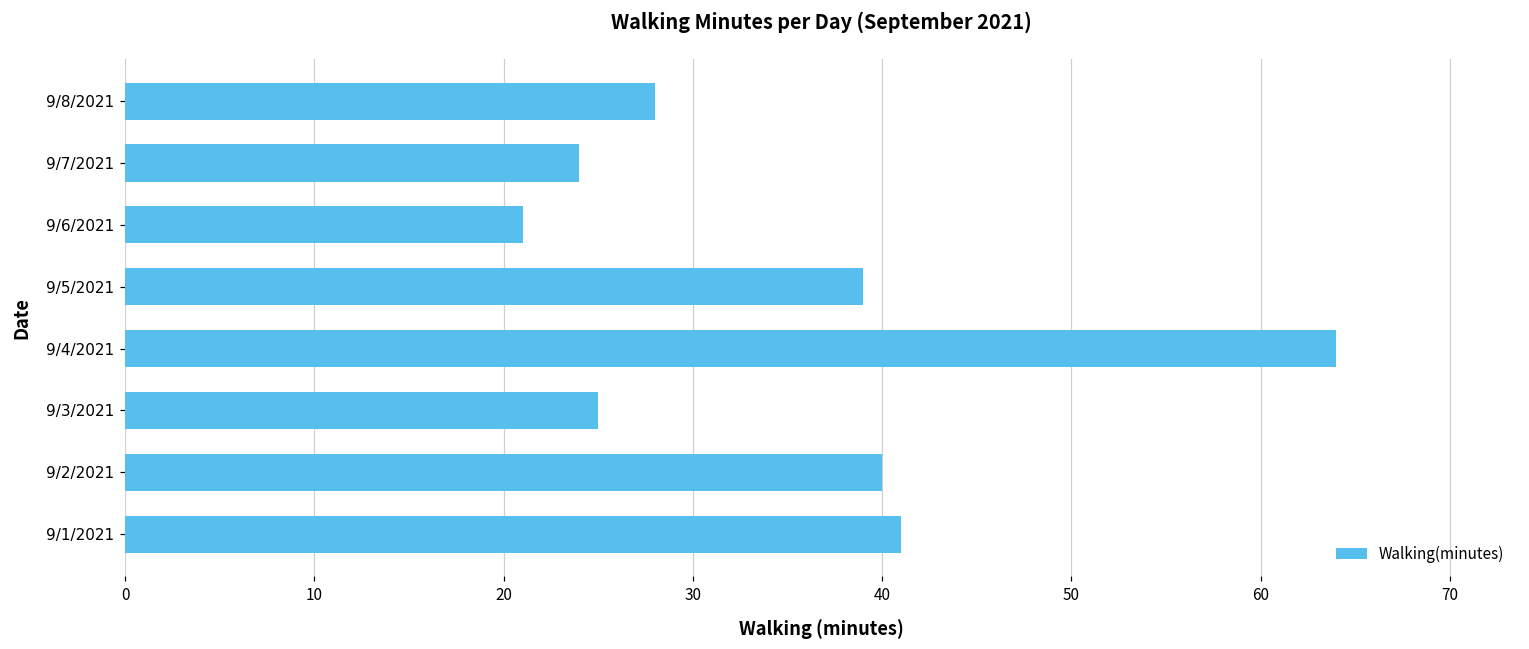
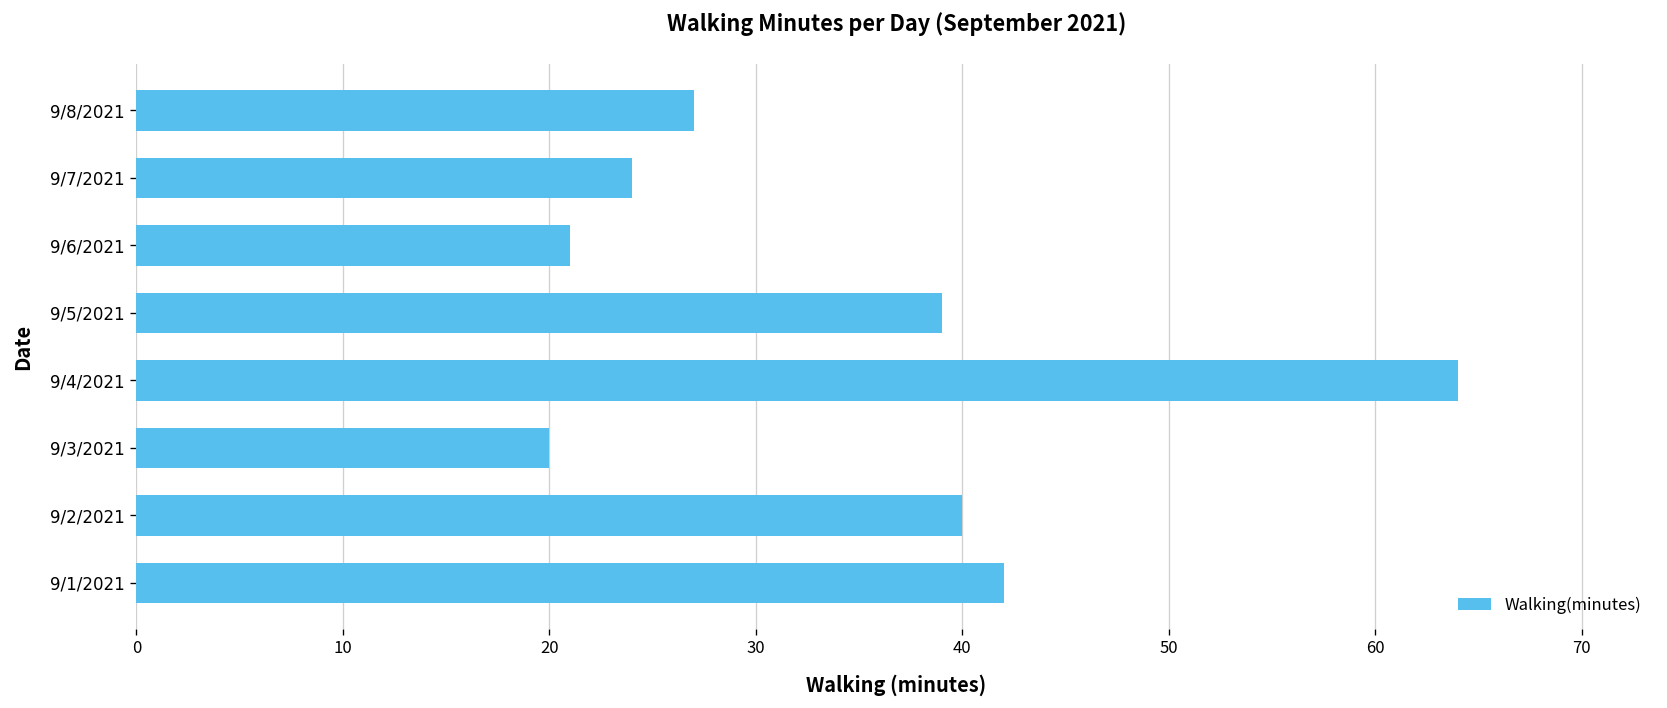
  {
-   "9/8/2021": 28,
+   "9/8/2021": 27,
    "9/7/2021": 24,
    "9/6/2021": 21,
    "9/5/2021": 39,
    "9/4/2021": 64,
-   "9/3/2021": 25,
+   "9/3/2021": 20,
    "9/2/2021": 40,
-   "9/1/2021": 41
+   "9/1/2021": 42
  }
